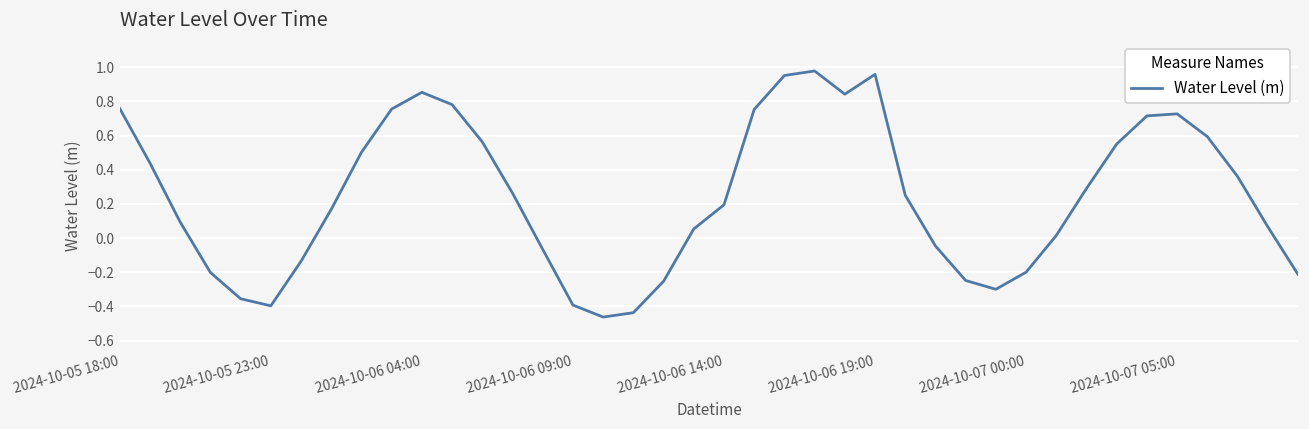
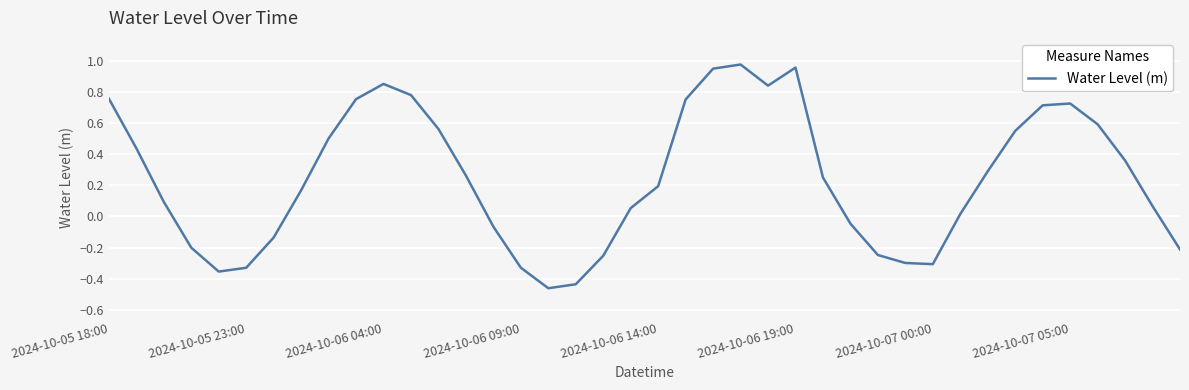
  {
    "2024-10-05 18:00": 0.76,
-   "2024-10-05 23:00": -0.40,
+   "2024-10-05 23:00": -0.33,
    "2024-10-06 04:00": 0.85,
-   "2024-10-06 09:00": -0.39,
+   "2024-10-06 09:00": -0.33,
    "2024-10-06 14:00": 0.20,
    "2024-10-06 19:00": 0.96,
-   "2024-10-07 00:00": -0.20,
+   "2024-10-07 00:00": -0.31,
    "2024-10-07 05:00": 0.73
  }
